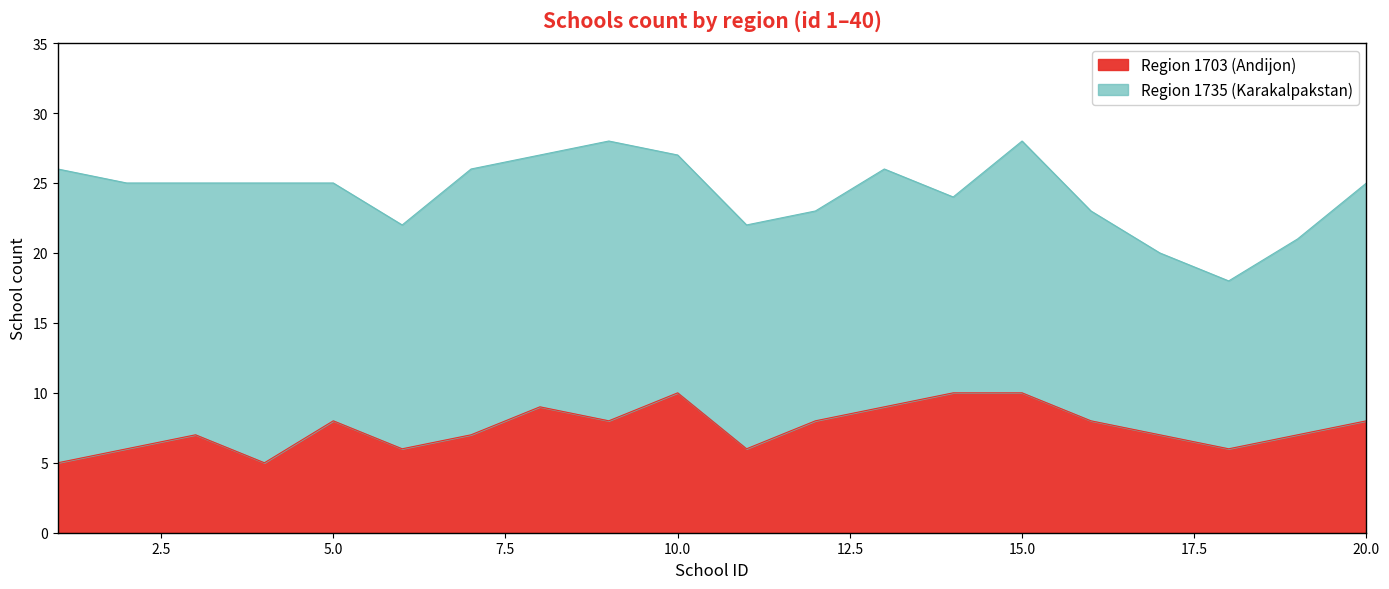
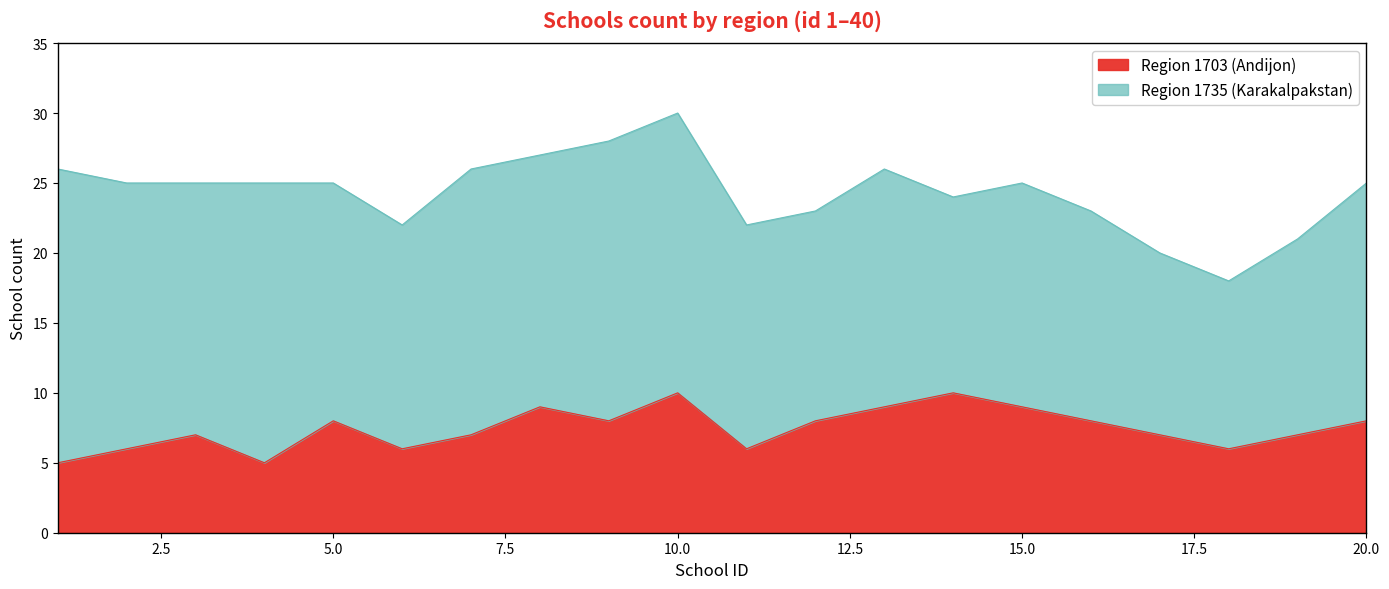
  {
    "Region 1703 (Andijon)": {
      "5.0": 8,
      "10.0": 10,
-     "15.0": 10,
+     "15.0": 9,
      "20.0": 8
    },
    "Region 1735 (Karakalpakstan)": {
      "5.0": 17,
-     "10.0": 17,
-     "15.0": 18,
+     "10.0": 20,
+     "15.0": 16,
      "20.0": 17
    }
  }
